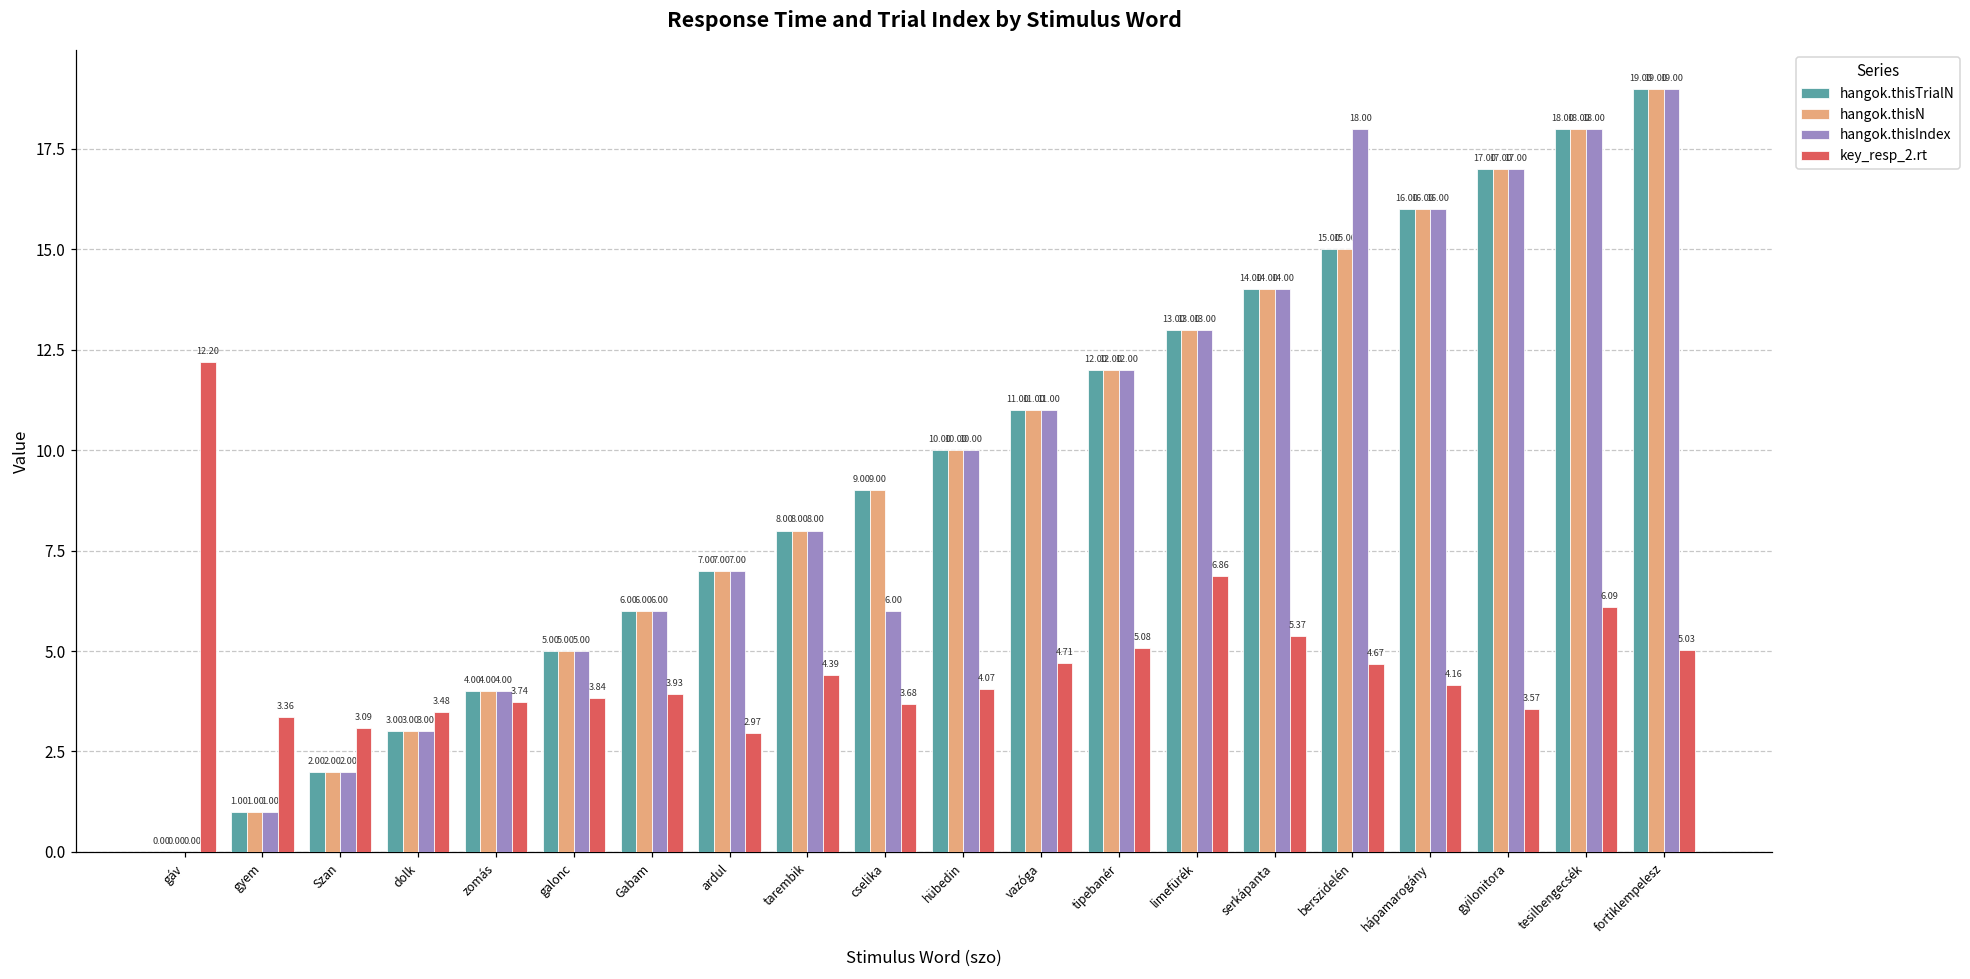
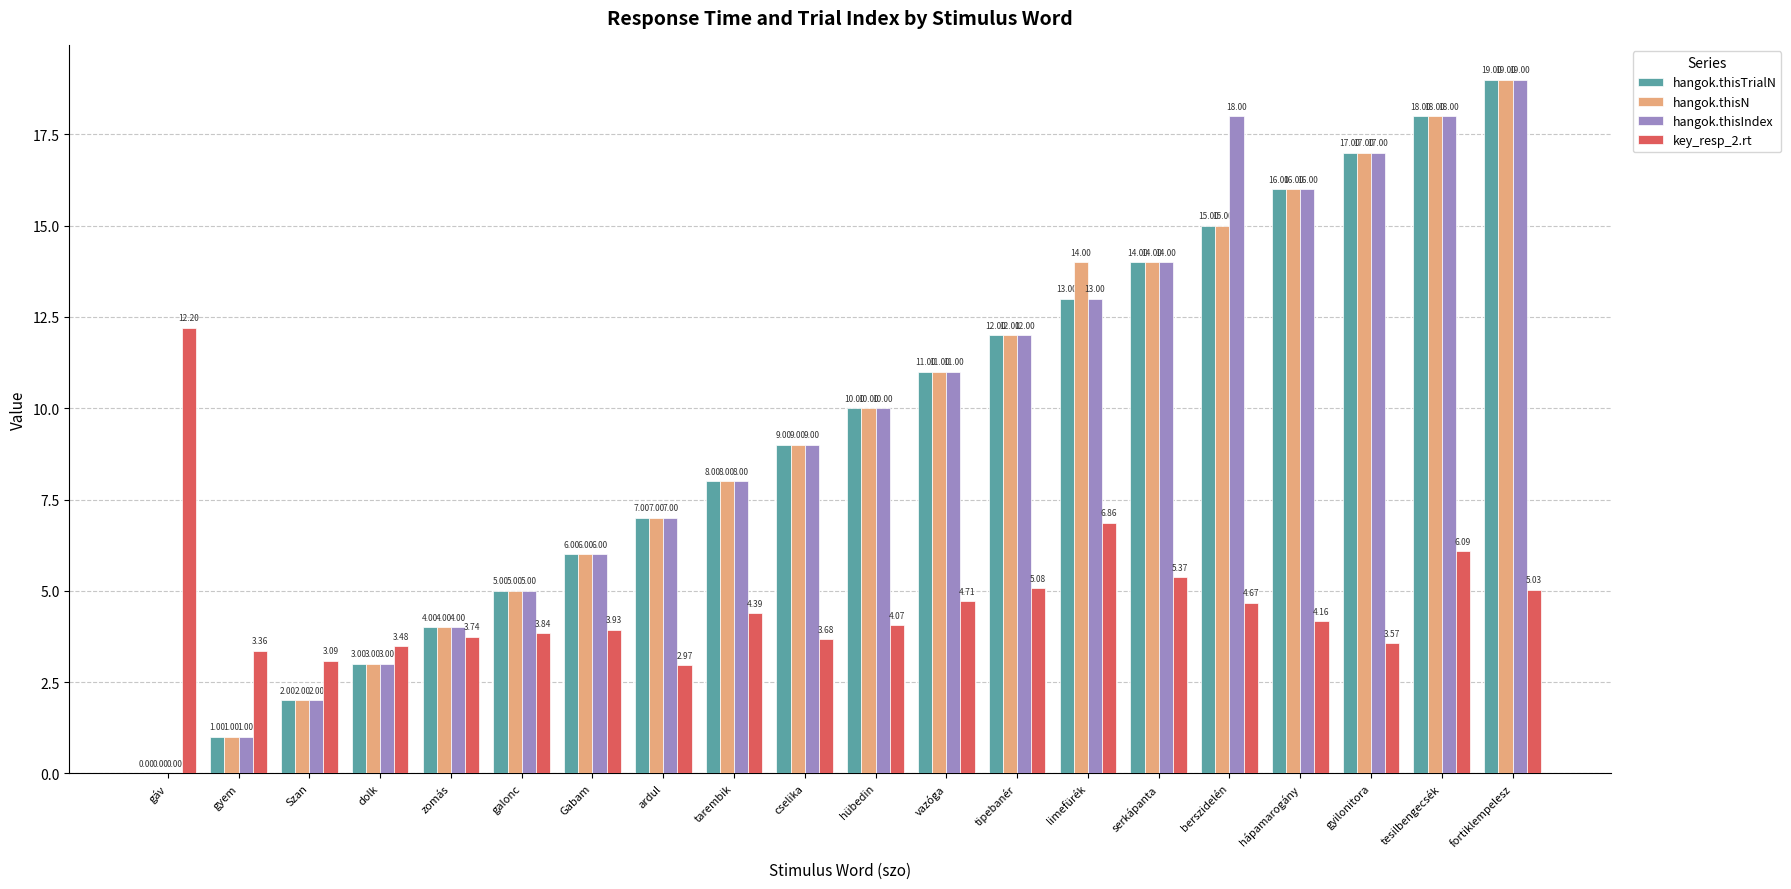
  {
    "hangok.thisTrialN": {
      "gáv": 0.00,
      "gyem": 1.00,
      "Szan": 2.00,
      "dolk": 3.00,
      "zomás": 4.00,
      "galonc": 5.00,
      "Gabam": 6.00,
      "ardul": 7.00,
      "tarembik": 8.00,
      "cselika": 9.00
    },
    "hangok.thisN": {
      "gáv": 0.00,
      "gyem": 1.00,
      "Szan": 2.00,
      "dolk": 3.00,
      "zomás": 4.00,
      "galonc": 5.00,
      "Gabam": 6.00,
      "ardul": 7.00,
      "tarembik": 8.00,
      "cselika": 9.00,
-     "limefürék": 13.00
+     "limefürék": 14.00
    },
    "hangok.thisIndex": {
      "gáv": 0.00,
      "gyem": 1.00,
      "Szan": 2.00,
      "dolk": 3.00,
      "zomás": 4.00,
      "galonc": 5.00,
      "Gabam": 6.00,
      "ardul": 7.00,
      "tarembik": 8.00,
-     "cselika": 6.00,
+     "cselika": 9.00,
      "berszidelén": 18.00
    },
    "key_resp_2.rt": {
      "gáv": 12.20,
      "gyem": 3.36,
      "Szan": 3.09,
      "dolk": 3.48,
      "zomás": 3.74,
      "galonc": 3.84,
      "Gabam": 3.93,
      "ardul": 2.97,
      "tarembik": 4.39,
      "cselika": 3.68,
      "hübedin": 4.07,
      "vazóga": 4.71,
      "tipebanér": 5.08,
      "limefürék": 6.86,
      "serkápanta": 5.37,
      "berszidelén": 4.67,
      "hápamarogány": 4.16,
      "gyilonitora": 3.57,
      "tesilbengecsék": 6.09,
      "fortiklempelesz": 5.03
    }
  }
